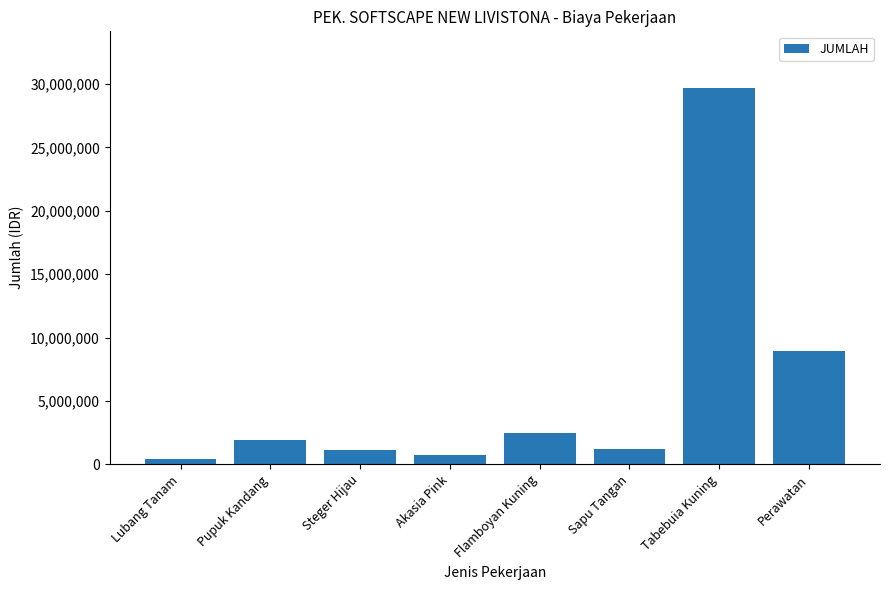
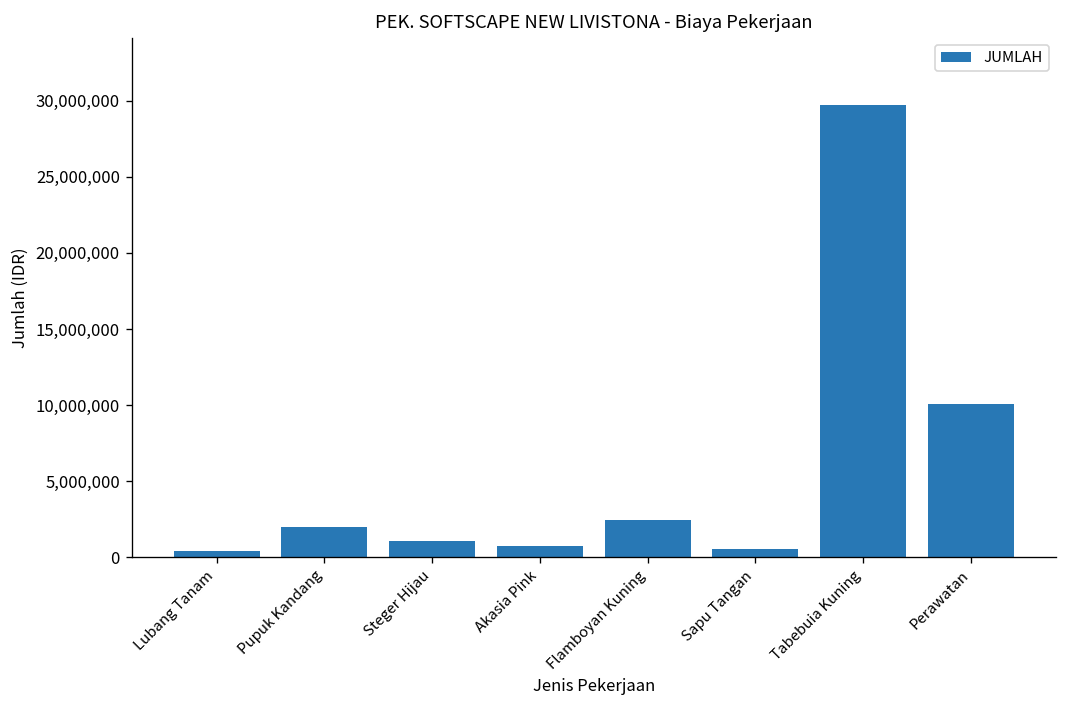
  {
    "Lubang Tanam": "400,000",
    "Pupuk Kandang": "2,000,000",
    "Steger Hijau": "1,100,000",
    "Akasia Pink": "800,000",
    "Flamboyan Kuning": "2,400,000",
-   "Sapu Tangan": "1,200,000",
+   "Sapu Tangan": "500,000",
    "Tabebuia Kuning": "29,700,000",
-   "Perawatan": "8,900,000"
+   "Perawatan": "10,100,000"
  }
